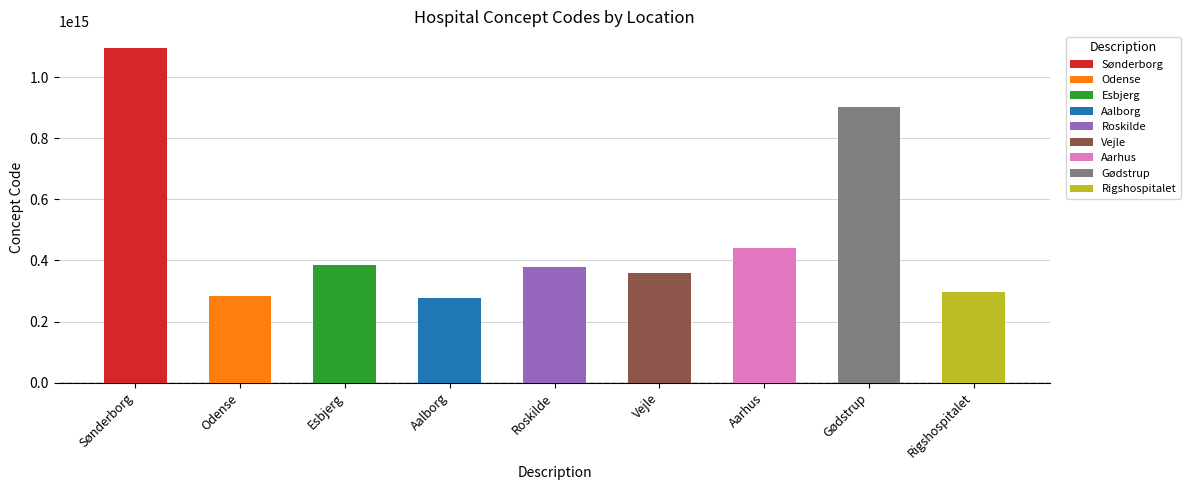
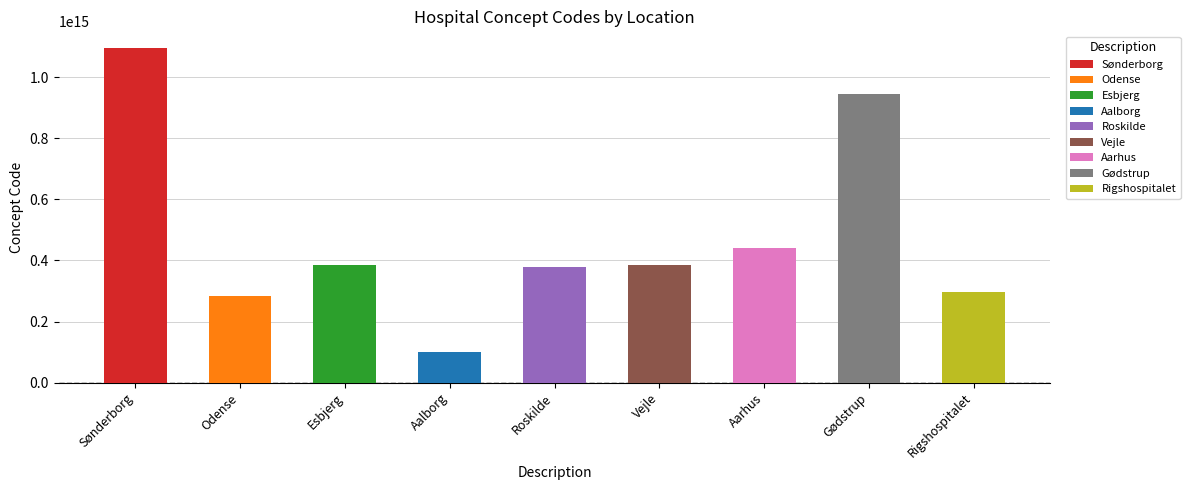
  {
    "Sønderborg": 1100000000000000,
    "Odense": 280000000000000,
    "Esbjerg": 390000000000000,
-   "Aalborg": 280000000000000,
+   "Aalborg": 100000000000000,
    "Roskilde": 380000000000000,
-   "Vejle": 360000000000000,
+   "Vejle": 380000000000000,
    "Aarhus": 440000000000000,
-   "Gødstrup": 900000000000000,
+   "Gødstrup": 950000000000000,
    "Rigshospitalet": 300000000000000
  }
